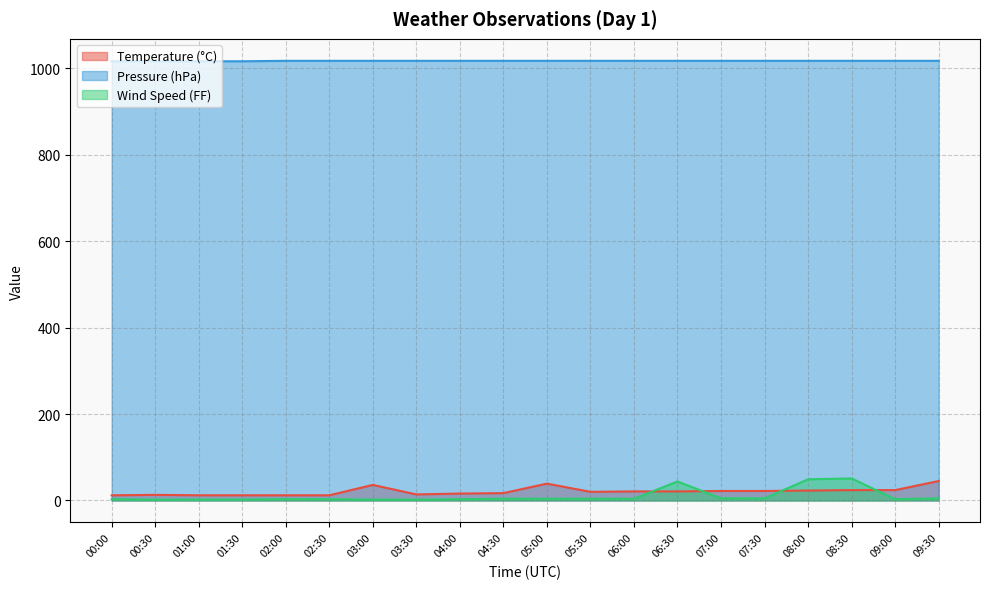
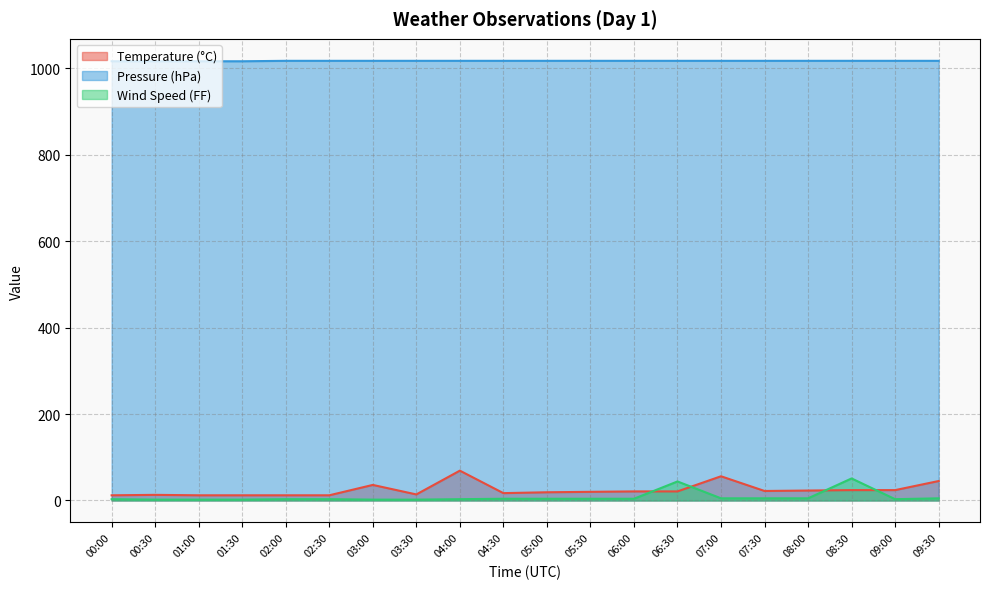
  {
    "Temperature (°C)": {
      "00:00": 10,
      "00:30": 10,
      "01:00": 10,
      "01:30": 10,
      "02:00": 10,
      "02:30": 10,
      "03:00": 40,
      "03:30": 10,
-     "04:00": 20,
+     "04:00": 70,
      "04:30": 20,
-     "05:00": 40,
+     "05:00": 20,
      "05:30": 20,
      "06:00": 20,
      "06:30": 20,
-     "07:00": 20,
+     "07:00": 60,
      "07:30": 20,
      "08:00": 20,
      "08:30": 20,
      "09:00": 20,
      "09:30": 50
    },
    "Pressure (hPa)": {
      "01:30": 1020,
      "02:00": 1020,
      "02:30": 1020,
      "03:00": 1020,
      "03:30": 1020,
      "04:00": 1020,
      "04:30": 1020,
      "05:00": 1020,
      "05:30": 1020,
      "06:00": 1020,
      "06:30": 1020,
      "07:00": 1020,
      "07:30": 1020,
      "08:00": 1020,
      "08:30": 1020,
      "09:00": 1020,
      "09:30": 1020
    },
    "Wind Speed (FF)": {
      "00:00": 0,
      "00:30": 0,
      "01:00": 0,
      "01:30": 0,
      "02:00": 0,
      "02:30": 0,
      "03:00": 0,
      "03:30": 0,
      "04:00": 0,
      "04:30": 0,
      "05:00": 0,
      "05:30": 0,
      "06:00": 0,
      "06:30": 40,
      "07:00": 10,
      "07:30": 10,
-     "08:00": 50,
+     "08:00": 10,
      "08:30": 50,
      "09:00": 0,
      "09:30": 10
    }
  }
